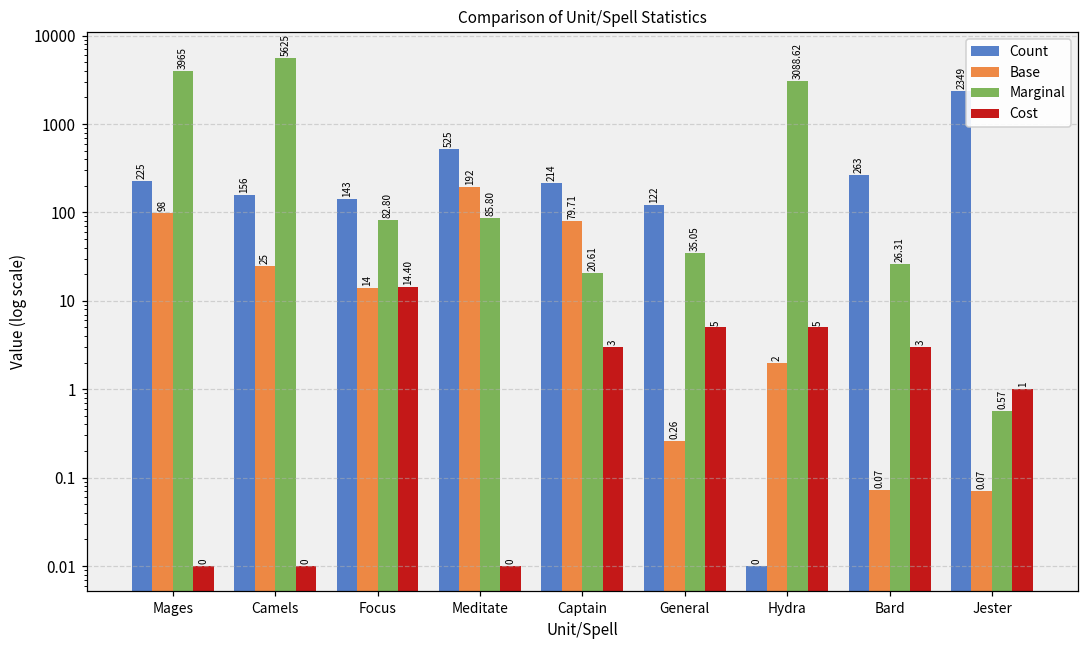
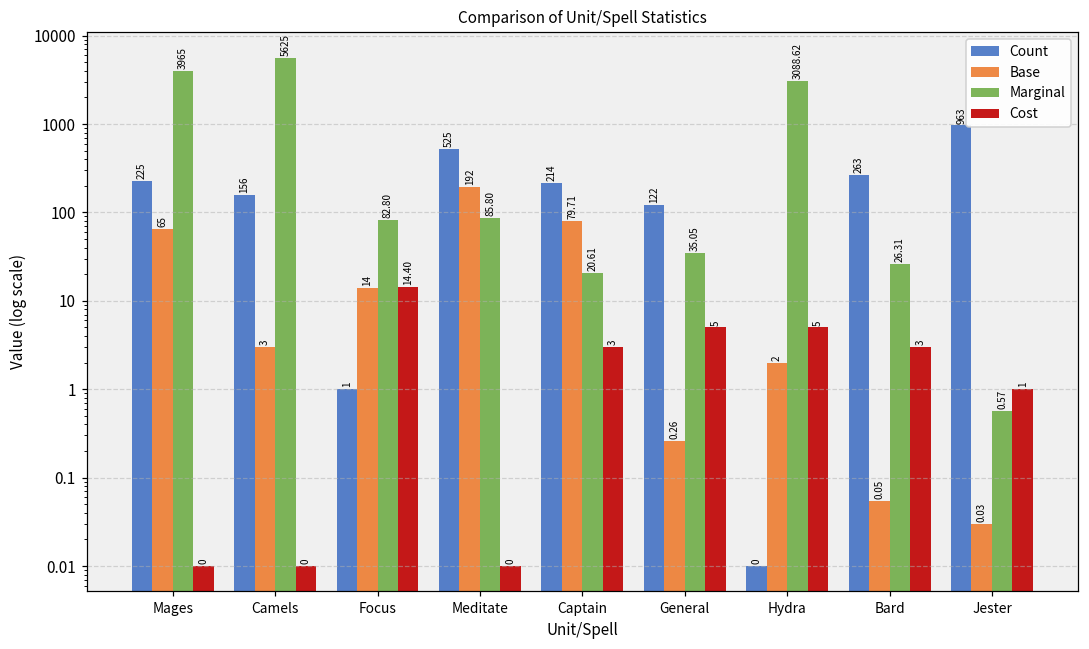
  {
    "Count": {
      "Mages": 225,
      "Camels": 156,
-     "Focus": 143,
+     "Focus": 1,
      "Meditate": 525,
      "Captain": 214,
      "General": 122,
      "Hydra": 0,
      "Bard": 263,
-     "Jester": 2349
+     "Jester": 963
    },
    "Base": {
-     "Mages": 98,
-     "Camels": 25,
+     "Mages": 65,
+     "Camels": 3,
      "Focus": 14,
      "Meditate": 192,
      "Captain": 79.71,
      "General": 0.26,
      "Hydra": 2,
-     "Bard": 0.07,
-     "Jester": 0.07
+     "Bard": 0.05,
+     "Jester": 0.03
    },
    "Marginal": {
      "Mages": 3965,
      "Camels": 5625,
      "Focus": 82.80,
      "Meditate": 85.80,
      "Captain": 20.61,
      "General": 35.05,
      "Hydra": 3088.62,
      "Bard": 26.31,
      "Jester": 0.57
    },
    "Cost": {
      "Mages": 0,
      "Camels": 0,
      "Focus": 14.40,
      "Meditate": 0,
      "Captain": 3,
      "General": 5,
      "Hydra": 5,
      "Bard": 3,
      "Jester": 1
    }
  }
